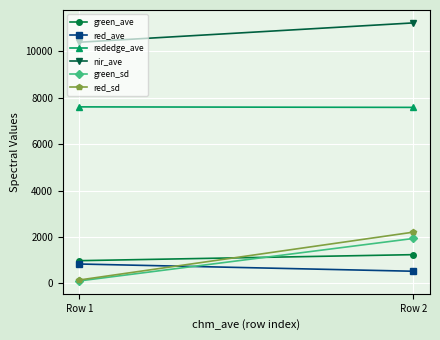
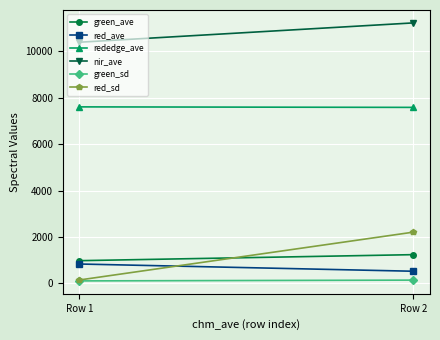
  {
    "red_ave": {
      "Row 1": 800,
      "Row 2": 500
    },
    "green_sd": {
-     "Row 2": 1900
+     "Row 2": 100
    },
    "red_sd": {
      "Row 2": 2200
    }
  }
